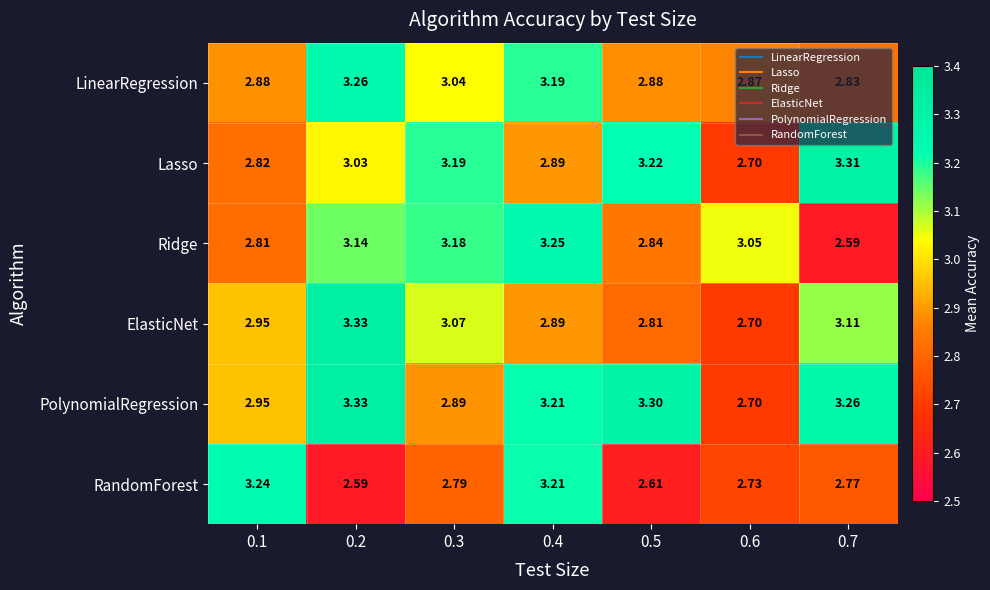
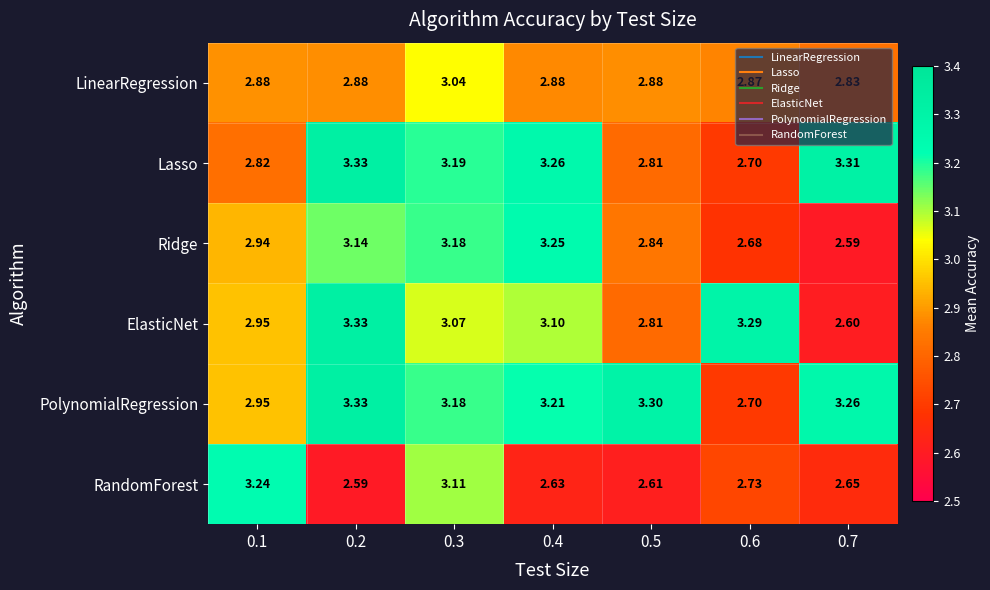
  {
    "LinearRegression": {
      "0.1": 2.88,
-     "0.2": 3.26,
+     "0.2": 2.88,
      "0.3": 3.04,
-     "0.4": 3.19,
+     "0.4": 2.88,
      "0.5": 2.88
    },
    "Lasso": {
      "0.1": 2.82,
-     "0.2": 3.03,
+     "0.2": 3.33,
      "0.3": 3.19,
-     "0.4": 2.89,
-     "0.5": 3.22,
+     "0.4": 3.26,
+     "0.5": 2.81,
      "0.6": 2.70,
      "0.7": 3.31
    },
    "Ridge": {
-     "0.1": 2.81,
+     "0.1": 2.94,
      "0.2": 3.14,
      "0.3": 3.18,
      "0.4": 3.25,
      "0.5": 2.84,
-     "0.6": 3.05,
+     "0.6": 2.68,
      "0.7": 2.59
    },
    "ElasticNet": {
      "0.1": 2.95,
      "0.2": 3.33,
      "0.3": 3.07,
-     "0.4": 2.89,
+     "0.4": 3.10,
      "0.5": 2.81,
-     "0.6": 2.70,
-     "0.7": 3.11
+     "0.6": 3.29,
+     "0.7": 2.60
    },
    "PolynomialRegression": {
      "0.1": 2.95,
      "0.2": 3.33,
-     "0.3": 2.89,
+     "0.3": 3.18,
      "0.4": 3.21,
      "0.5": 3.30,
      "0.6": 2.70,
      "0.7": 3.26
    },
    "RandomForest": {
      "0.1": 3.24,
      "0.2": 2.59,
-     "0.3": 2.79,
-     "0.4": 3.21,
+     "0.3": 3.11,
+     "0.4": 2.63,
      "0.5": 2.61,
      "0.6": 2.73,
-     "0.7": 2.77
+     "0.7": 2.65
    }
  }
